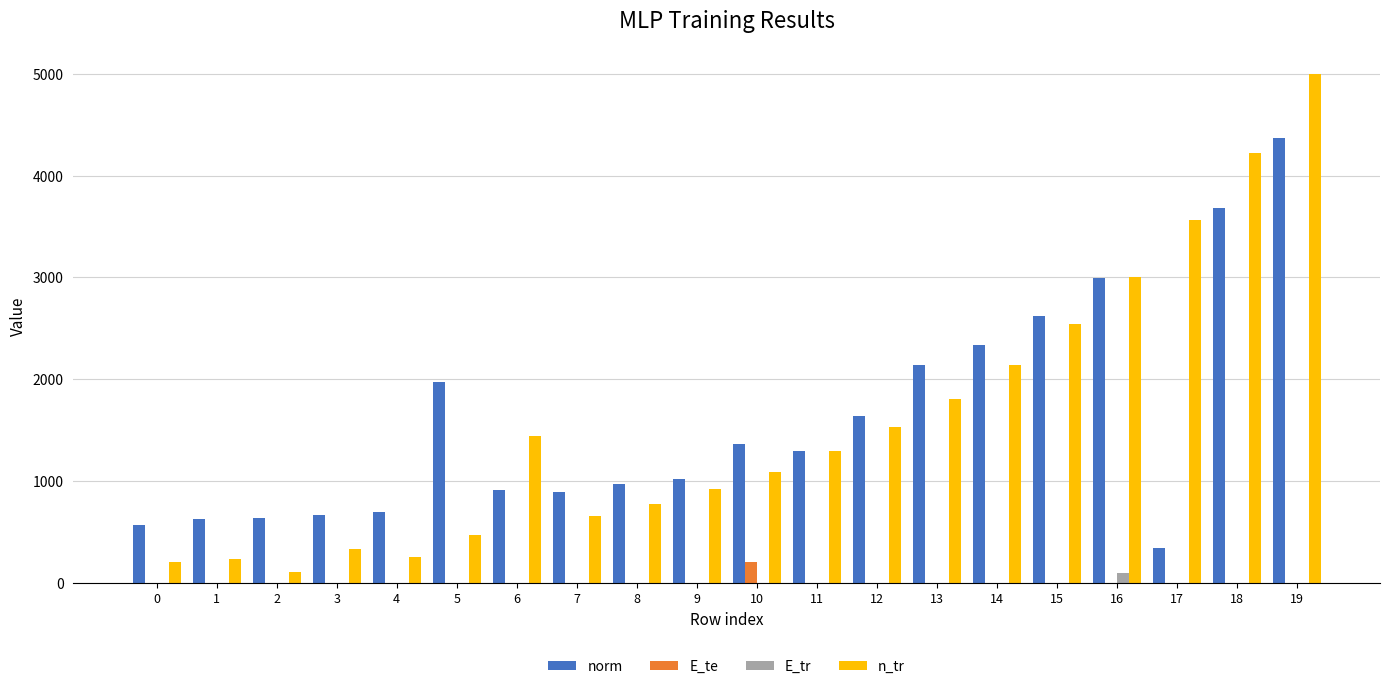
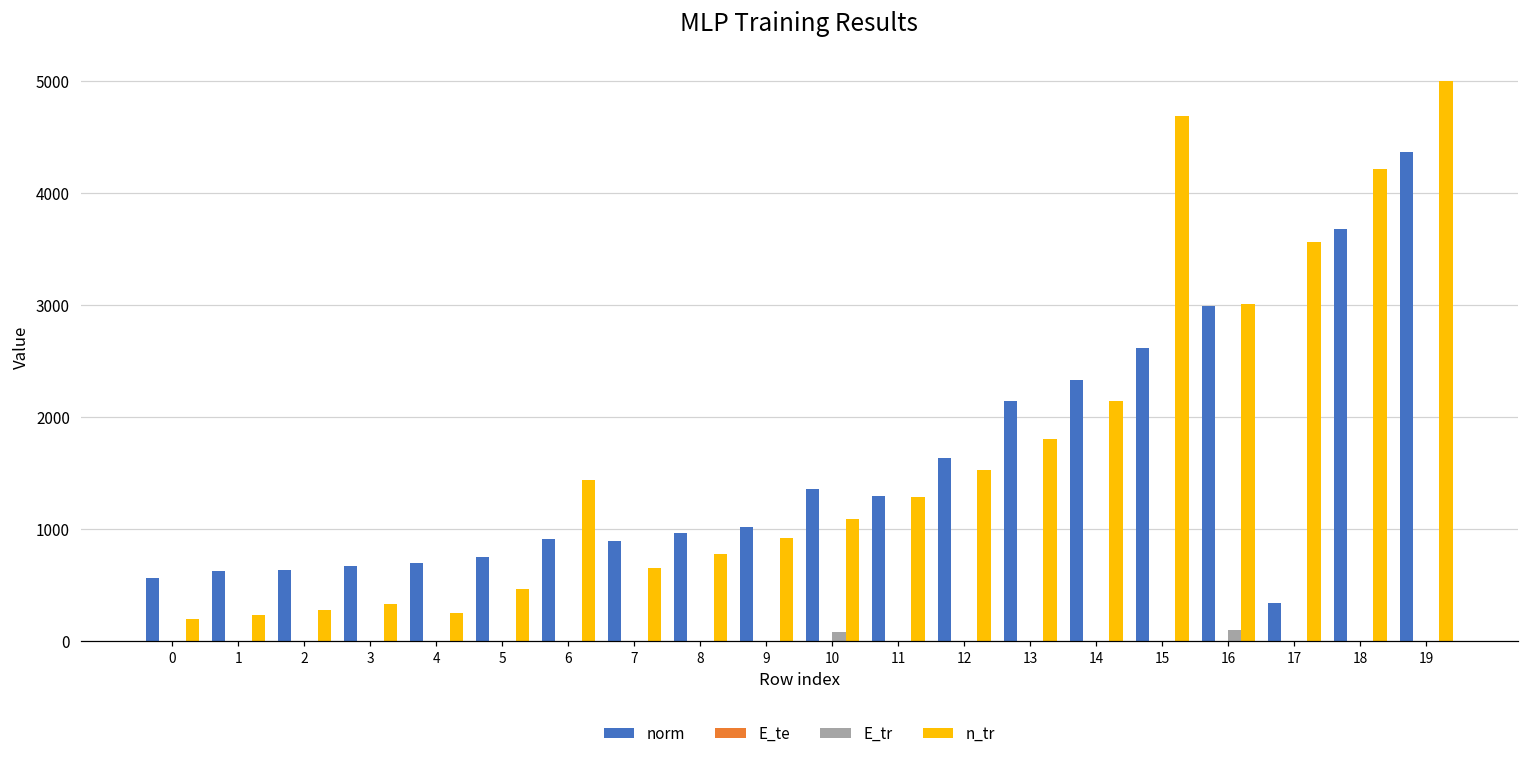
  {
    "norm": {
      "0": 570,
      "1": 630,
      "2": 640,
      "3": 670,
      "4": 690,
-     "5": 1970,
+     "5": 750,
      "6": 910,
      "7": 900,
      "8": 970,
      "9": 1020,
      "10": 1360,
      "11": 1300,
      "12": 1640,
      "13": 2140,
      "14": 2330,
      "15": 2620,
      "16": 2990,
      "17": 340,
      "18": 3680,
      "19": 4370
    },
    "E_te": {
-     "10": 210
+     "10": 0
    },
    "E_tr": {
-     "10": 0,
+     "10": 90,
      "16": 100
    },
    "n_tr": {
      "0": 200,
      "1": 240,
-     "2": 100,
+     "2": 280,
      "3": 330,
      "4": 250,
      "5": 470,
      "6": 1440,
      "7": 660,
      "8": 780,
      "9": 920,
      "10": 1090,
      "11": 1290,
      "12": 1530,
      "13": 1810,
      "14": 2140,
-     "15": 2540,
+     "15": 4690,
      "16": 3010,
      "17": 3560,
      "18": 4220,
      "19": 5000
    }
  }
